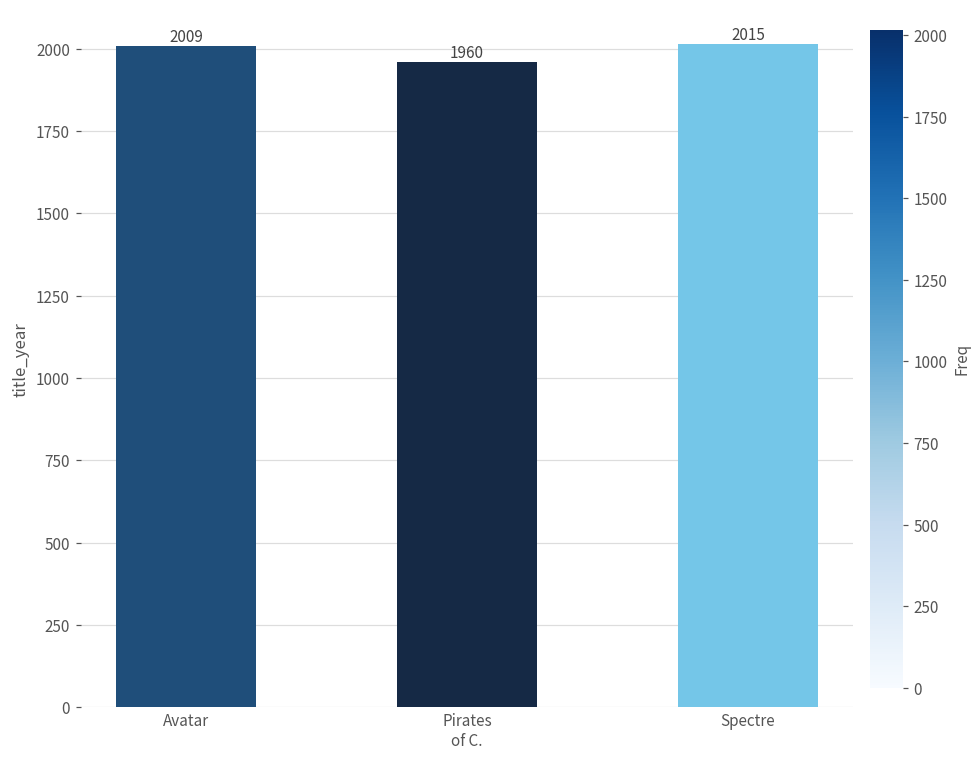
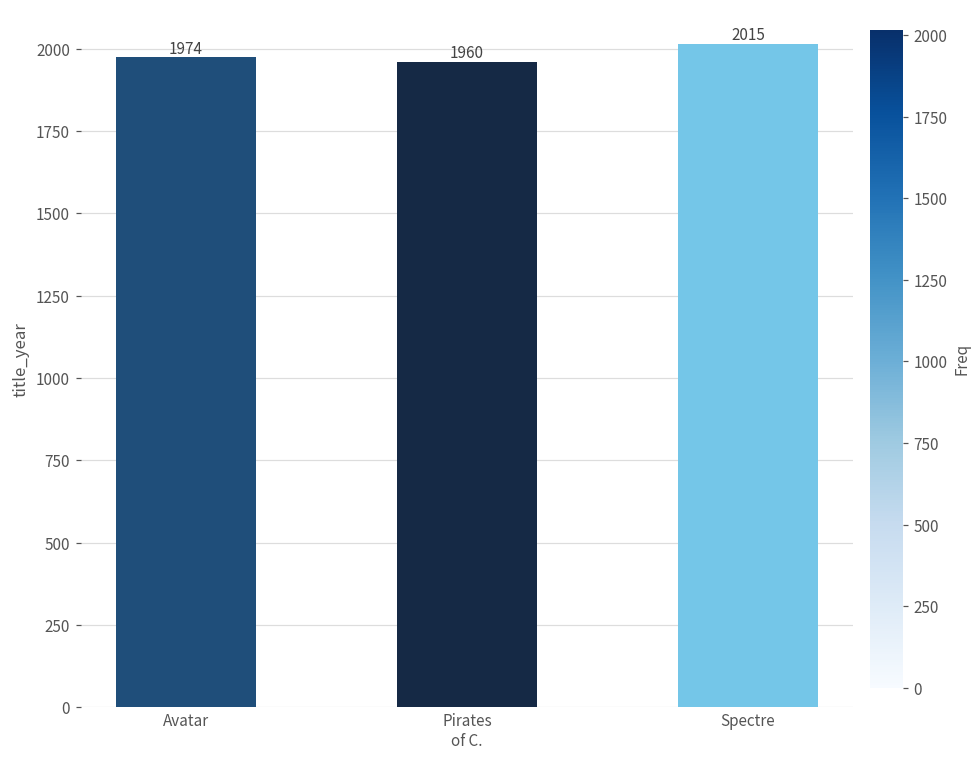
  {
-   "Avatar": 2009,
+   "Avatar": 1974,
    "Pirates of C.": 1960,
    "Spectre": 2015
  }
